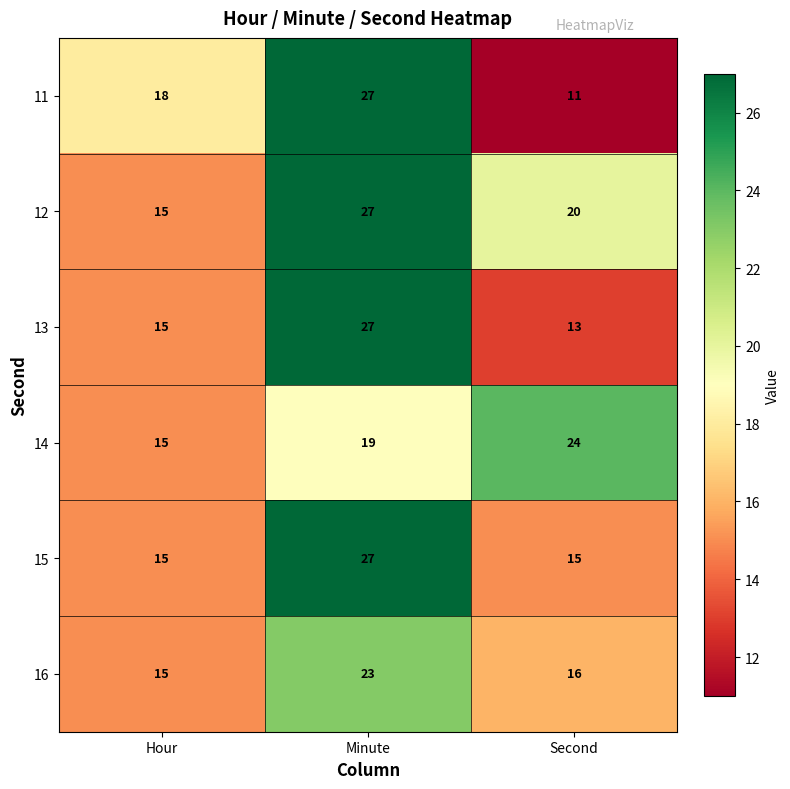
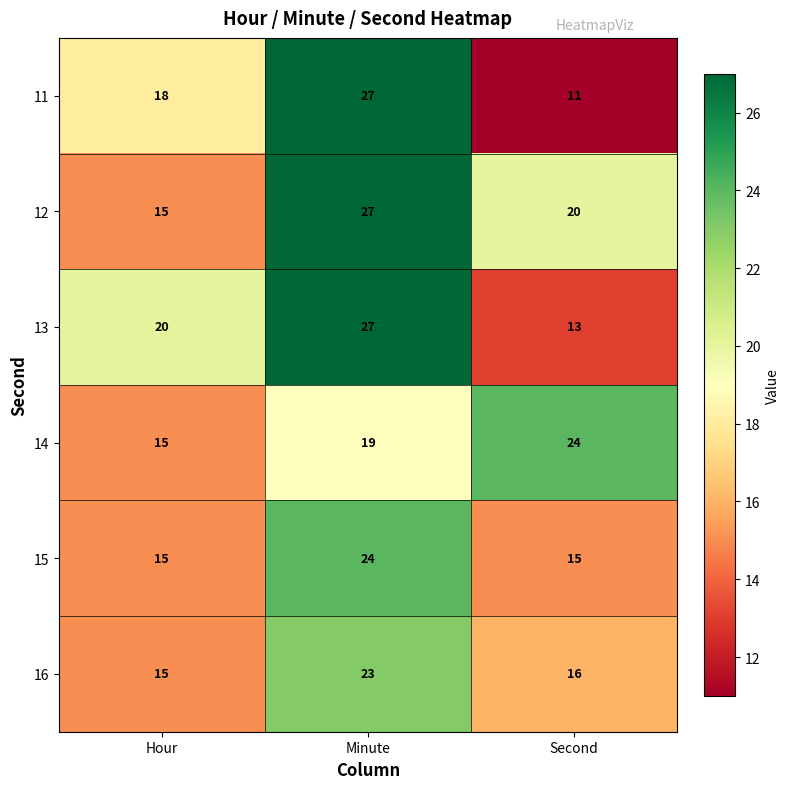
  {
    "11": {
      "Hour": 18,
      "Minute": 27,
      "Second": 11
    },
    "12": {
      "Hour": 15,
      "Minute": 27,
      "Second": 20
    },
    "13": {
-     "Hour": 15,
+     "Hour": 20,
      "Minute": 27,
      "Second": 13
    },
    "14": {
      "Hour": 15,
      "Minute": 19,
      "Second": 24
    },
    "15": {
      "Hour": 15,
-     "Minute": 27,
+     "Minute": 24,
      "Second": 15
    },
    "16": {
      "Hour": 15,
      "Minute": 23,
      "Second": 16
    }
  }
